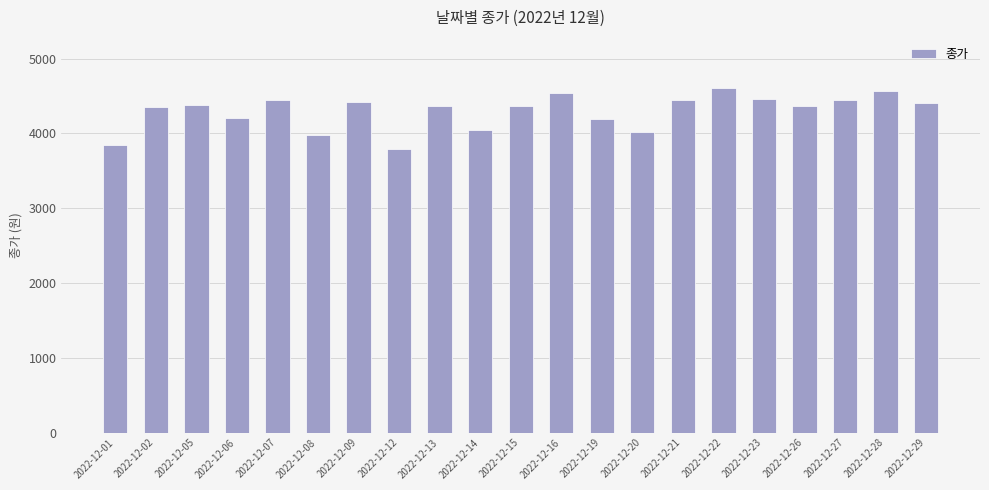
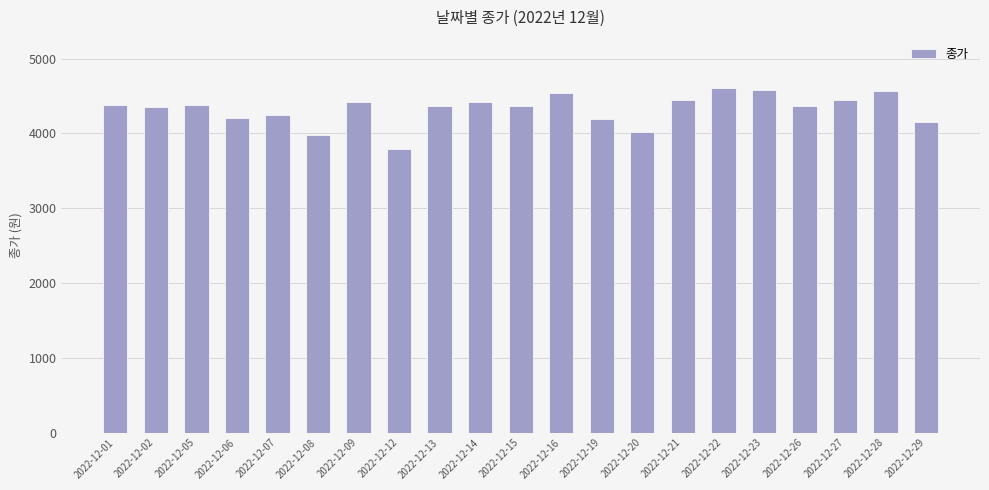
  {
-   "2022-12-01": 3800,
+   "2022-12-01": 4400,
    "2022-12-02": 4400,
    "2022-12-05": 4400,
    "2022-12-06": 4200,
-   "2022-12-07": 4400,
+   "2022-12-07": 4200,
    "2022-12-08": 4000,
    "2022-12-09": 4400,
    "2022-12-12": 3800,
    "2022-12-13": 4400,
-   "2022-12-14": 4000,
+   "2022-12-14": 4400,
    "2022-12-15": 4400,
    "2022-12-16": 4500,
    "2022-12-19": 4200,
    "2022-12-20": 4000,
    "2022-12-21": 4400,
    "2022-12-22": 4600,
-   "2022-12-23": 4500,
+   "2022-12-23": 4600,
    "2022-12-26": 4400,
    "2022-12-27": 4500,
    "2022-12-28": 4600,
-   "2022-12-29": 4400
+   "2022-12-29": 4200
  }
